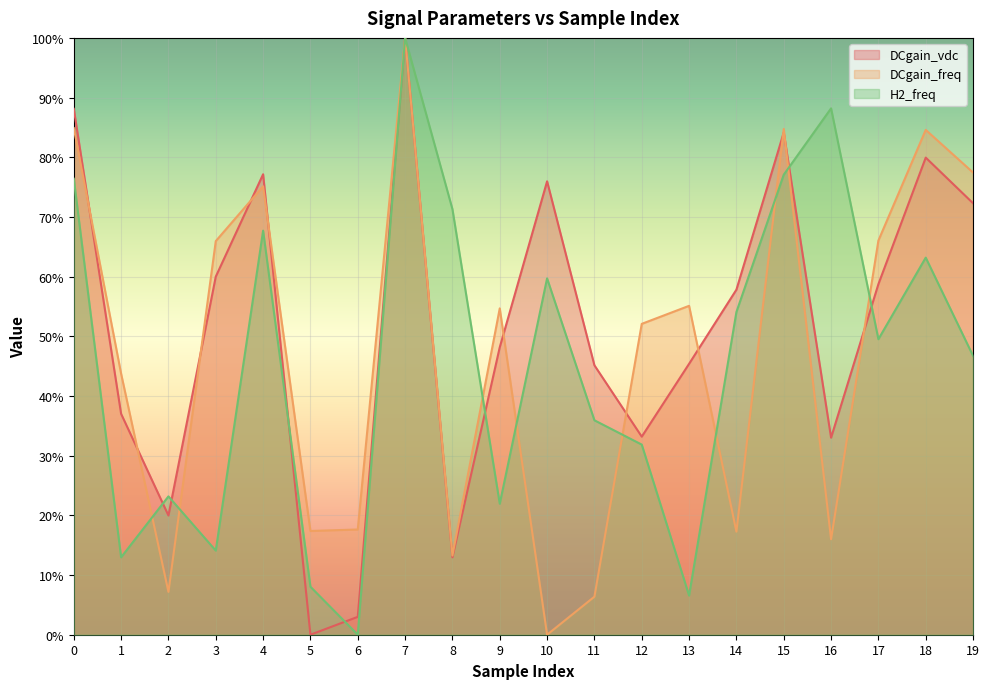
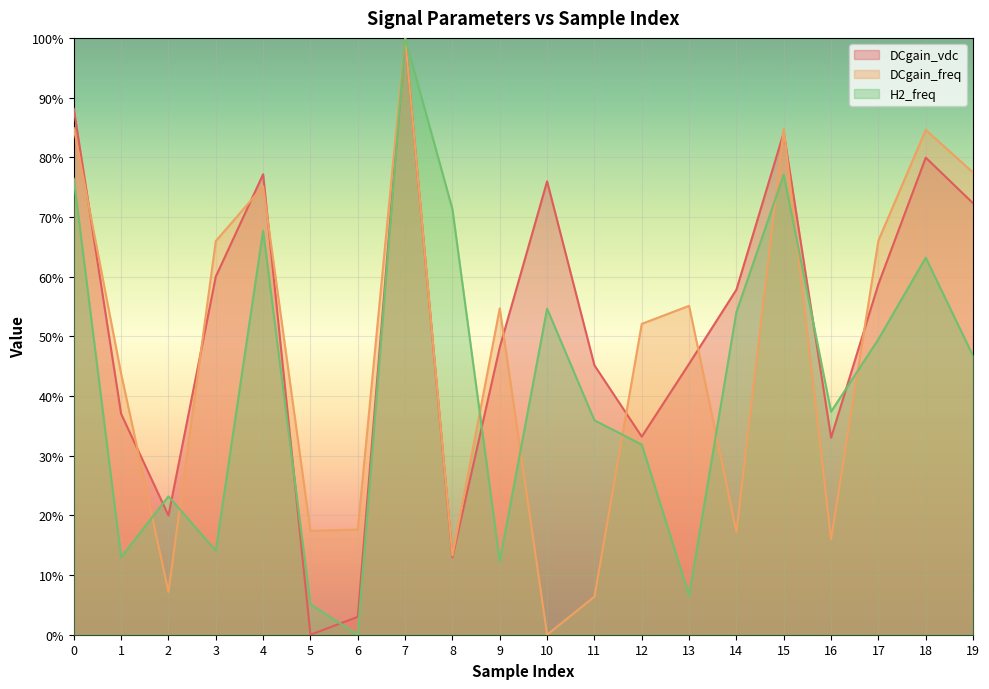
  {
    "H2_freq": {
      "0": "76%",
      "1": "13%",
      "2": "23%",
      "3": "14%",
      "4": "68%",
-     "5": "8%",
+     "5": "5%",
      "6": "0%",
      "8": "71%",
-     "9": "22%",
-     "10": "60%",
+     "9": "12%",
+     "10": "55%",
      "11": "36%",
      "12": "32%",
      "13": "7%",
      "14": "54%",
      "15": "77%",
-     "16": "88%",
+     "16": "37%",
      "17": "50%",
      "18": "63%",
      "19": "47%"
    }
  }
